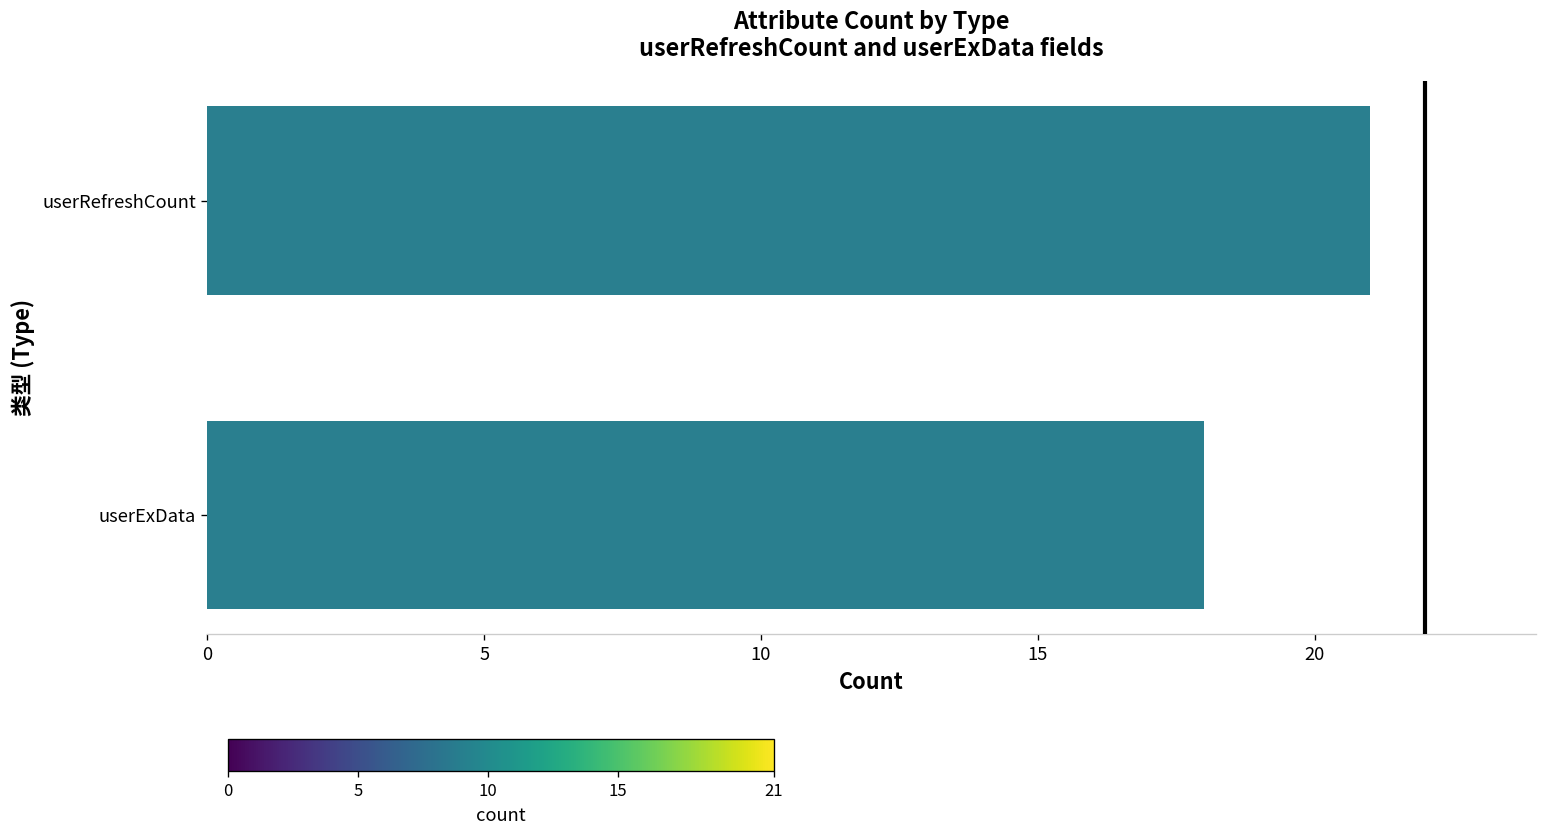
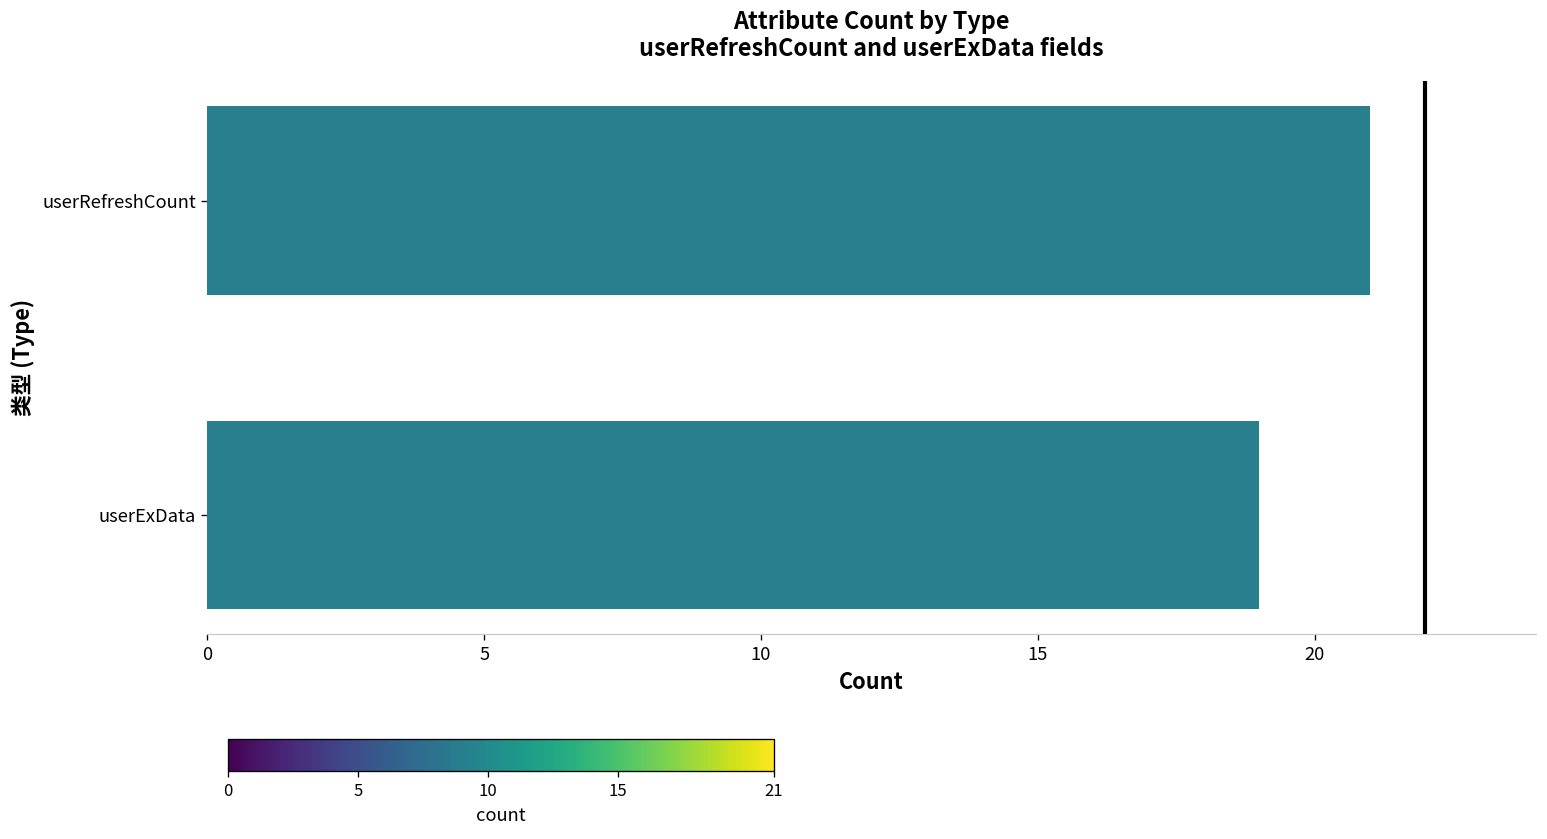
  {
    "userRefreshCount": 21,
-   "userExData": 18
+   "userExData": 19
  }
